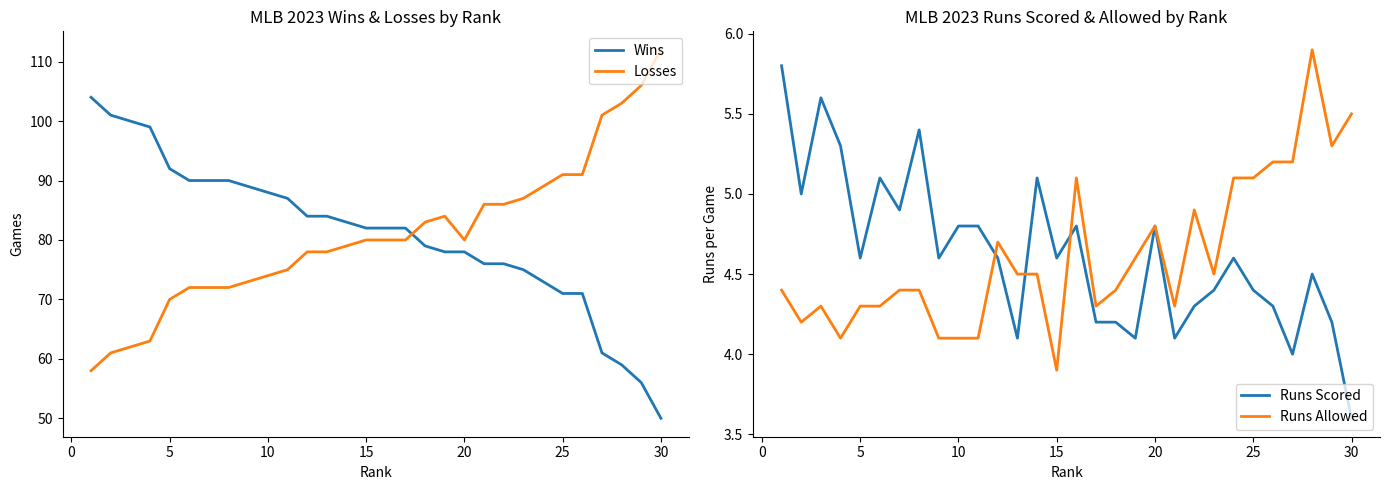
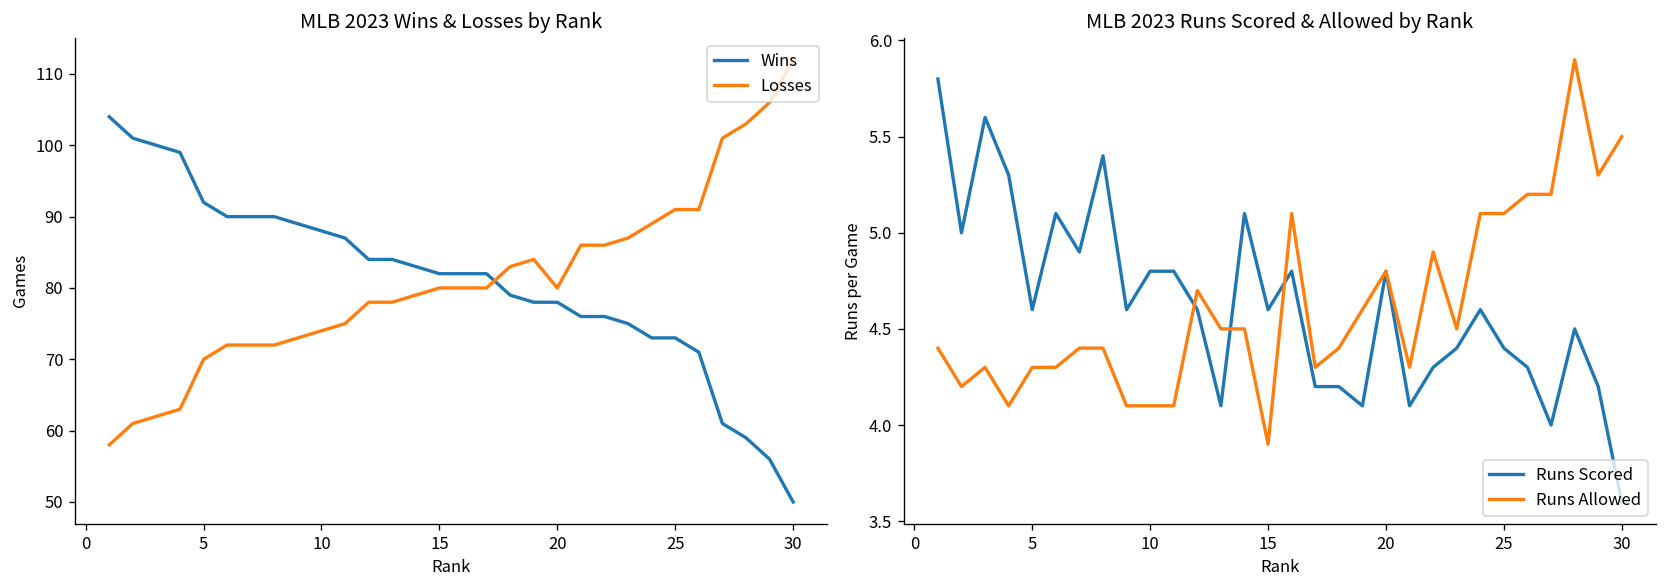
  {
    "MLB 2023 Wins & Losses by Rank": {
      "Wins": {
        "5": 92,
        "10": 88,
        "15": 82,
        "20": 78,
-       "25": 71,
+       "25": 73,
        "30": 50
      },
      "Losses": {
        "5": 70,
        "10": 74,
        "15": 80,
        "20": 80,
        "25": 91
      }
    },
    "MLB 2023 Runs Scored & Allowed by Rank": {
      "Runs Scored": {
        "5": 4.60,
        "10": 4.80,
        "15": 4.60,
        "25": 4.40
      },
      "Runs Allowed": {
        "5": 4.30,
        "10": 4.10,
        "15": 3.90,
        "25": 5.10,
        "30": 5.50
      }
    }
  }
